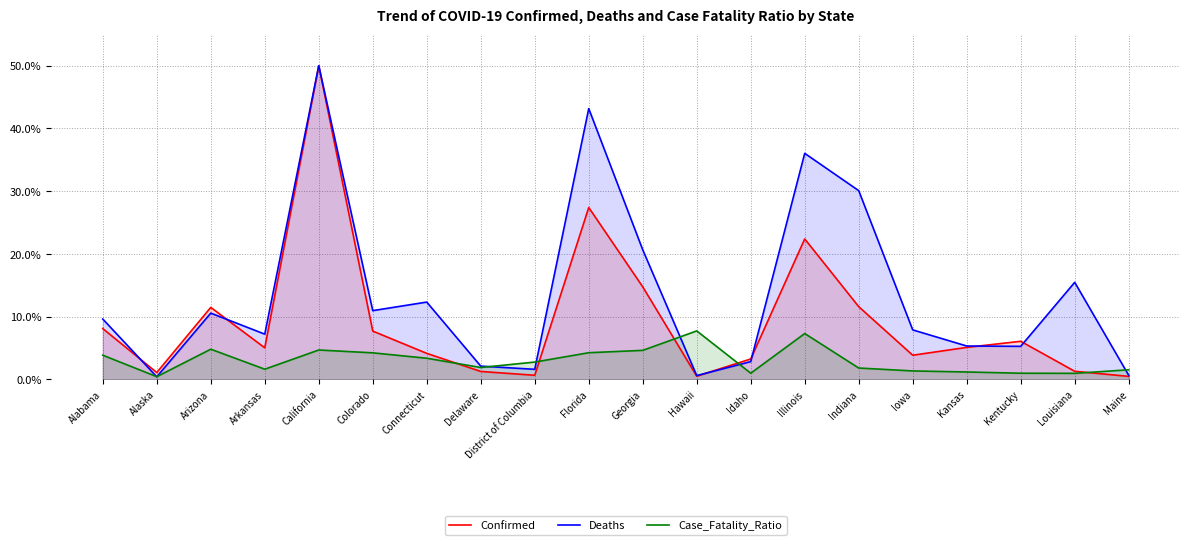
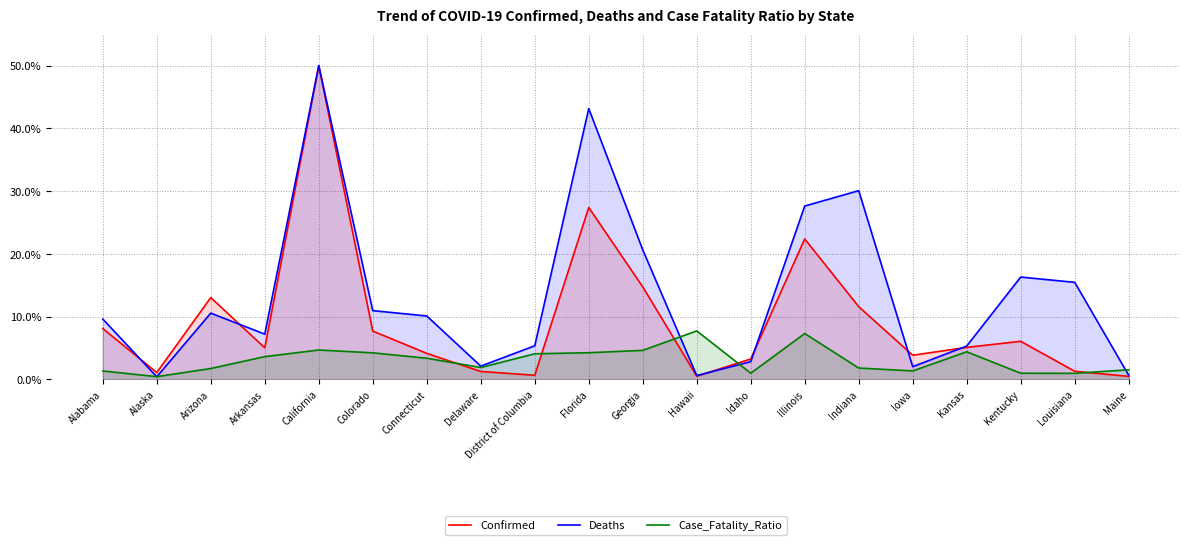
  {
    "Confirmed": {
      "Alabama": "8%",
      "Alaska": "1%",
-     "Arizona": "11%",
+     "Arizona": "13%",
      "Arkansas": "5%",
      "Colorado": "8%",
      "Connecticut": "4%",
      "Delaware": "1%",
      "District of Columbia": "1%",
      "Florida": "27%",
      "Georgia": "15%",
      "Idaho": "3%",
      "Illinois": "22%",
      "Indiana": "12%",
      "Iowa": "4%",
      "Kentucky": "6%"
    },
    "Deaths": {
      "Alabama": "10%",
      "Arizona": "11%",
      "Arkansas": "7%",
      "Colorado": "11%",
-     "Connecticut": "12%",
-     "District of Columbia": "2%",
+     "Connecticut": "10%",
+     "District of Columbia": "5%",
      "Florida": "43%",
      "Georgia": "21%",
      "Idaho": "3%",
-     "Illinois": "36%",
+     "Illinois": "28%",
      "Indiana": "30%",
-     "Iowa": "8%",
-     "Kentucky": "5%",
+     "Iowa": "2%",
+     "Kentucky": "16%",
      "Louisiana": "15%"
    },
    "Case_Fatality_Ratio": {
-     "Alabama": "4%",
-     "Arizona": "5%",
-     "Arkansas": "2%",
+     "Alabama": "1%",
+     "Arizona": "2%",
+     "Arkansas": "4%",
      "California": "5%",
      "Colorado": "4%",
      "Connecticut": "3%",
-     "District of Columbia": "3%",
+     "District of Columbia": "4%",
      "Florida": "4%",
      "Georgia": "5%",
      "Hawaii": "8%",
      "Idaho": "1%",
      "Illinois": "7%",
      "Indiana": "2%",
      "Iowa": "1%",
-     "Kansas": "1%",
+     "Kansas": "4%",
      "Kentucky": "1%",
      "Maine": "2%"
    }
  }
